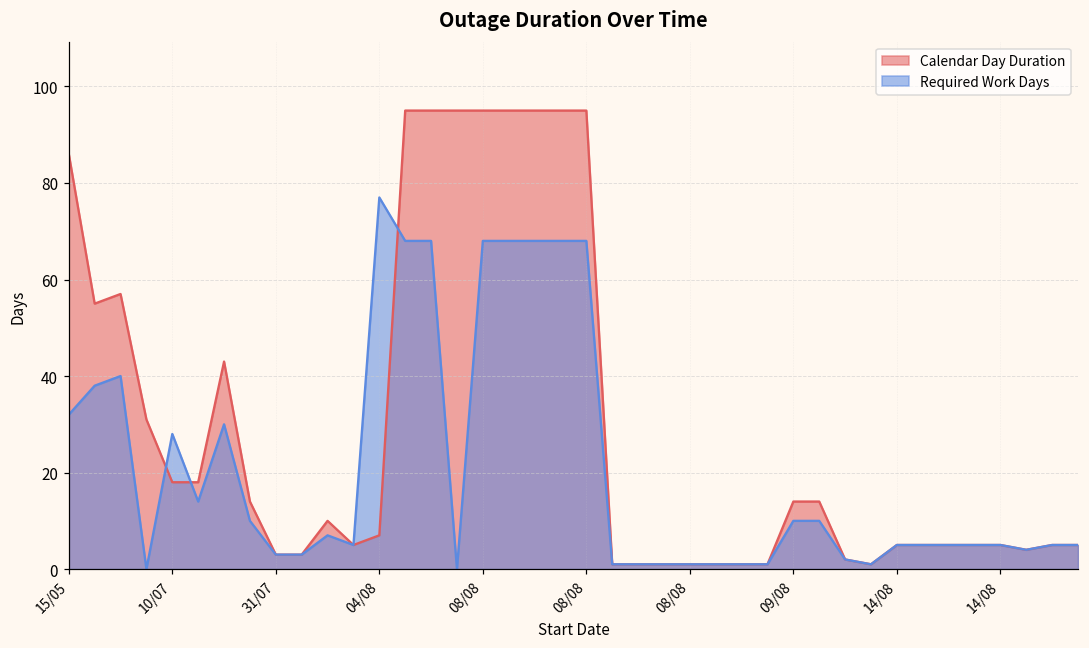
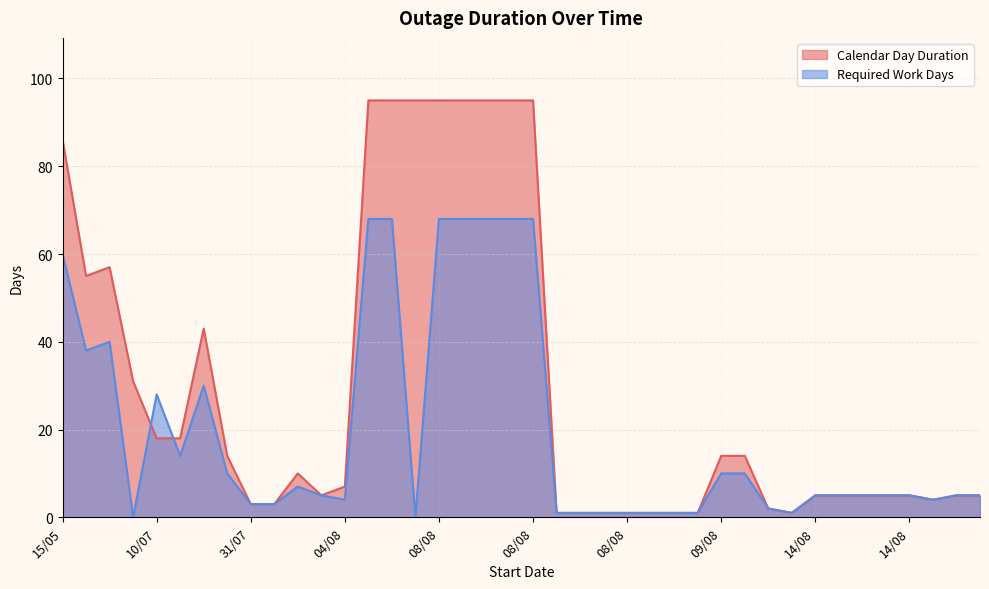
  {
    "Calendar Day Duration": {
      "15/05": 86,
      "10/07": 18,
      "04/08": 7
    },
    "Required Work Days": {
-     "15/05": 32,
+     "15/05": 60,
      "10/07": 28,
-     "04/08": 77
+     "04/08": 4
    }
  }
